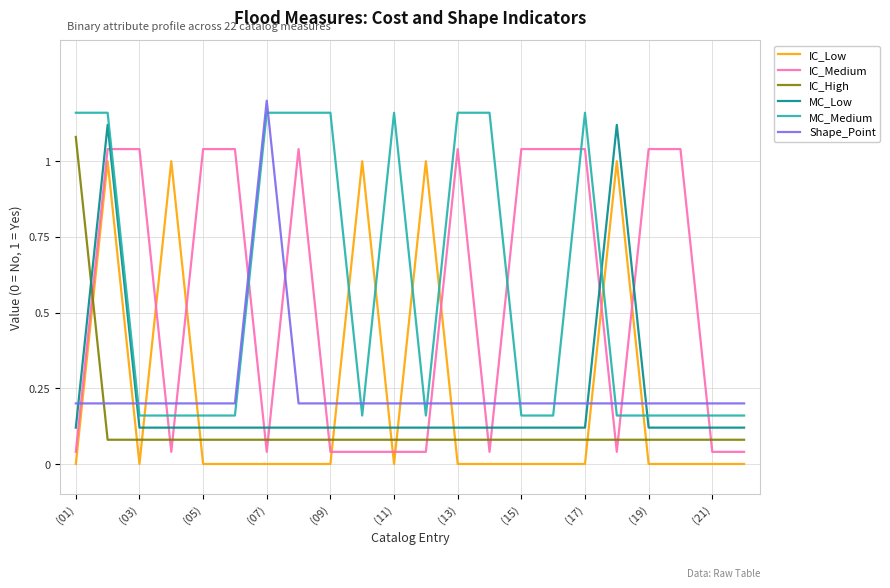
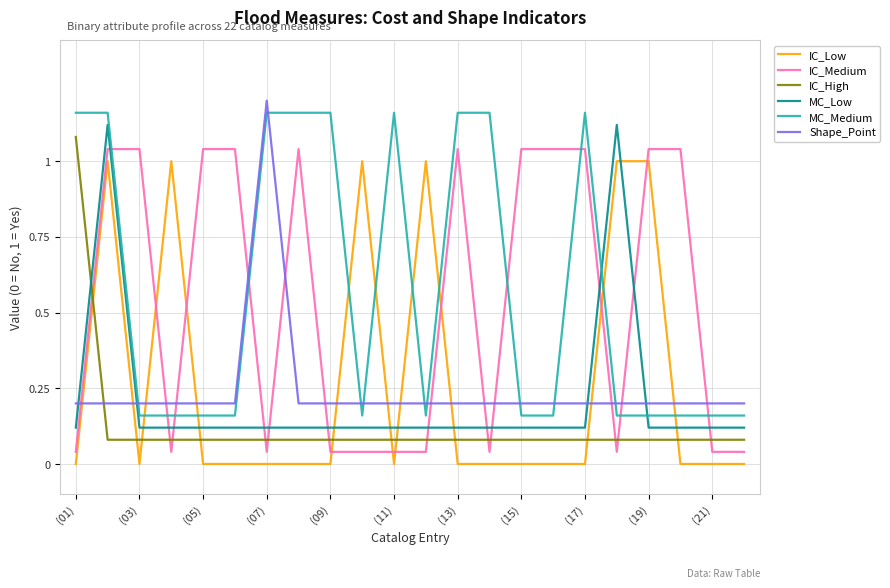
  {
    "IC_Low": {
      "(01)": 0,
      "(03)": 0,
      "(05)": 0,
      "(07)": 0,
      "(09)": 0,
      "(11)": 0,
      "(13)": 0,
      "(15)": 0,
      "(17)": 0,
-     "(19)": 0,
+     "(19)": 1,
      "(21)": 0
    },
    "IC_Medium": {
      "(01)": 0.04,
      "(03)": 1.04,
      "(05)": 1.04,
      "(07)": 0.04,
      "(09)": 0.04,
      "(11)": 0.04,
      "(13)": 1.04,
      "(15)": 1.04,
      "(17)": 1.04,
      "(19)": 1.04,
      "(21)": 0.04
    },
    "IC_High": {
      "(01)": 1.08,
      "(03)": 0.08,
      "(05)": 0.08,
      "(07)": 0.08,
      "(09)": 0.08,
      "(11)": 0.08,
      "(13)": 0.08,
      "(15)": 0.08,
      "(17)": 0.08,
      "(19)": 0.08,
      "(21)": 0.08
    },
    "Shape_Point": {
      "(01)": 0.20,
      "(03)": 0.20,
      "(05)": 0.20,
      "(07)": 1.20,
      "(09)": 0.20,
      "(11)": 0.20,
      "(13)": 0.20,
      "(15)": 0.20,
      "(17)": 0.20,
      "(19)": 0.20,
      "(21)": 0.20
    }
  }
